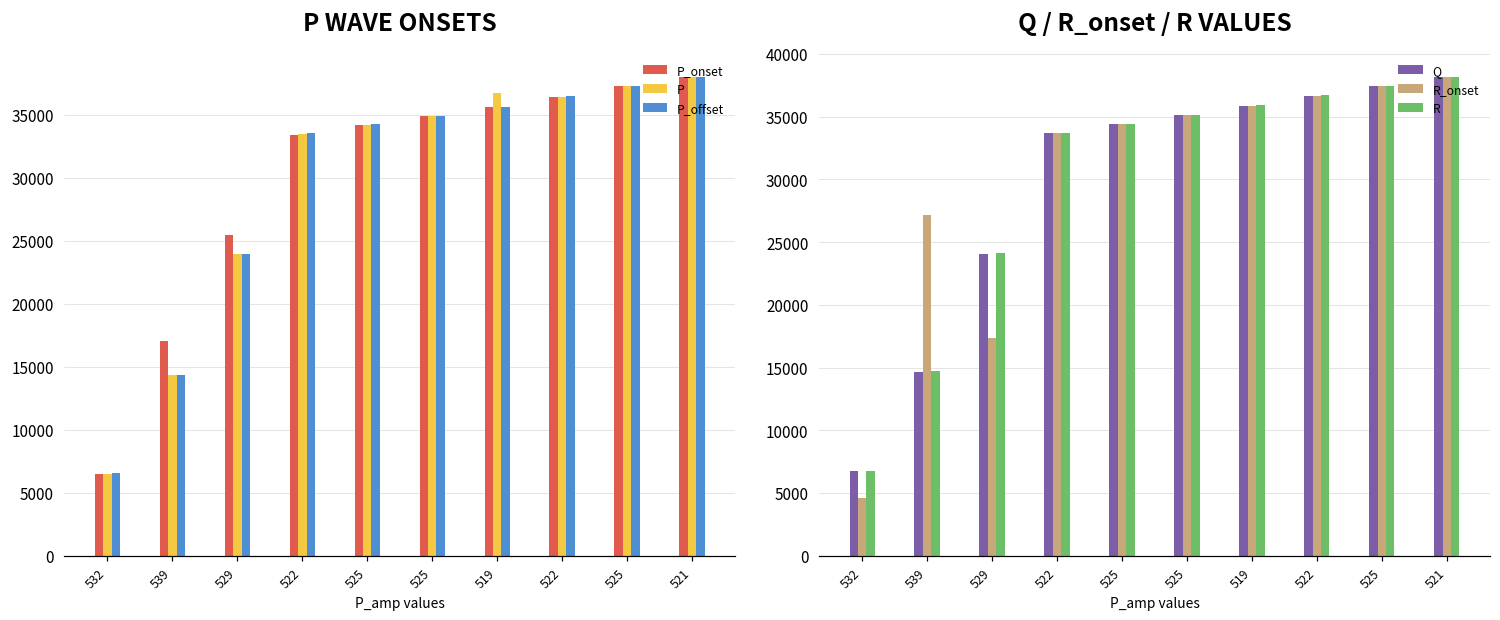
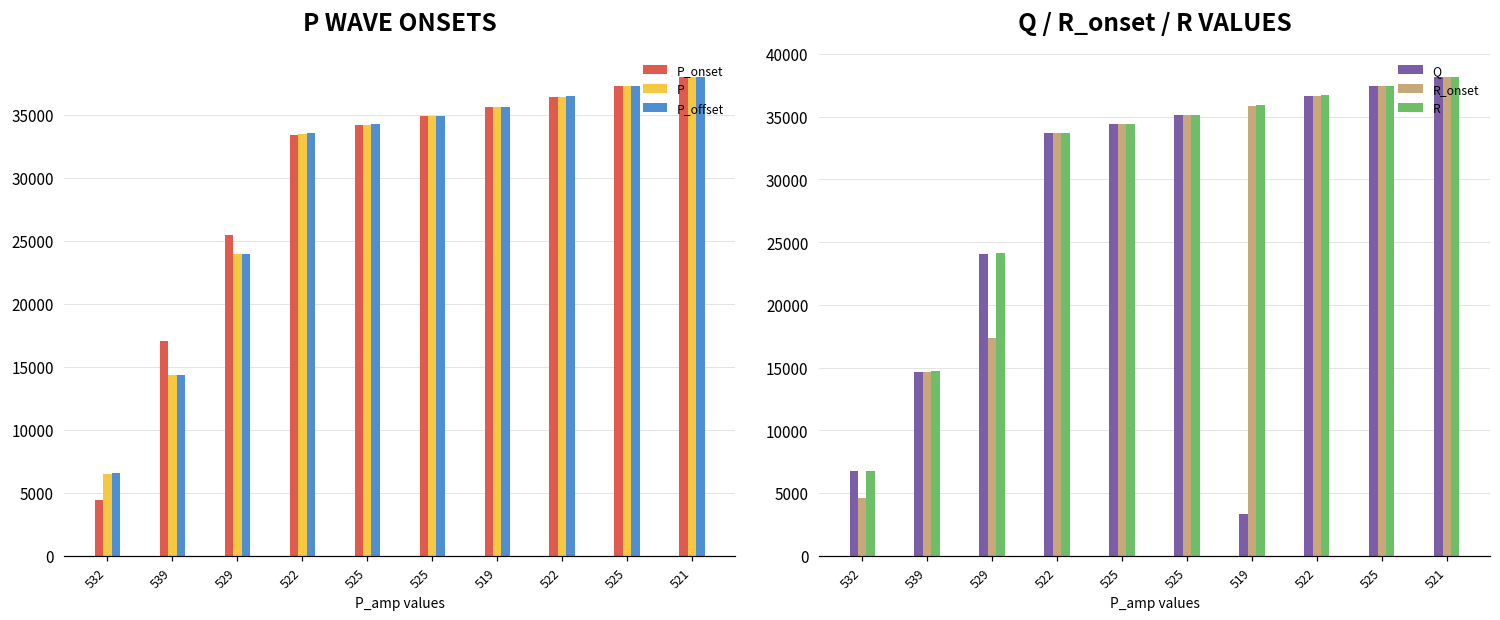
  {
    "P WAVE ONSETS": {
      "P_onset": {
-       "532": 6500,
+       "532": 4400,
        "539": 17000,
        "529": 25400,
        "519": 35600,
        "521": 38000
      },
      "P": {
        "532": 6500,
        "539": 14400,
        "529": 24000,
-       "519": 36700,
+       "519": 35600,
        "521": 38000
      },
      "P_offset": {
        "532": 6500,
        "539": 14400,
        "529": 24000,
        "519": 35600,
        "521": 38000
      }
    },
    "Q / R_onset / R VALUES": {
      "Q": {
        "532": 6800,
        "539": 14700,
        "529": 24100,
-       "519": 35900,
+       "519": 3300,
        "521": 38200
      },
      "R_onset": {
        "532": 4600,
-       "539": 27100,
+       "539": 14600,
        "529": 17300,
        "519": 35900,
        "521": 38200
      },
      "R": {
        "532": 6800,
        "539": 14700,
        "529": 24100,
        "519": 35900,
        "521": 38200
      }
    }
  }
